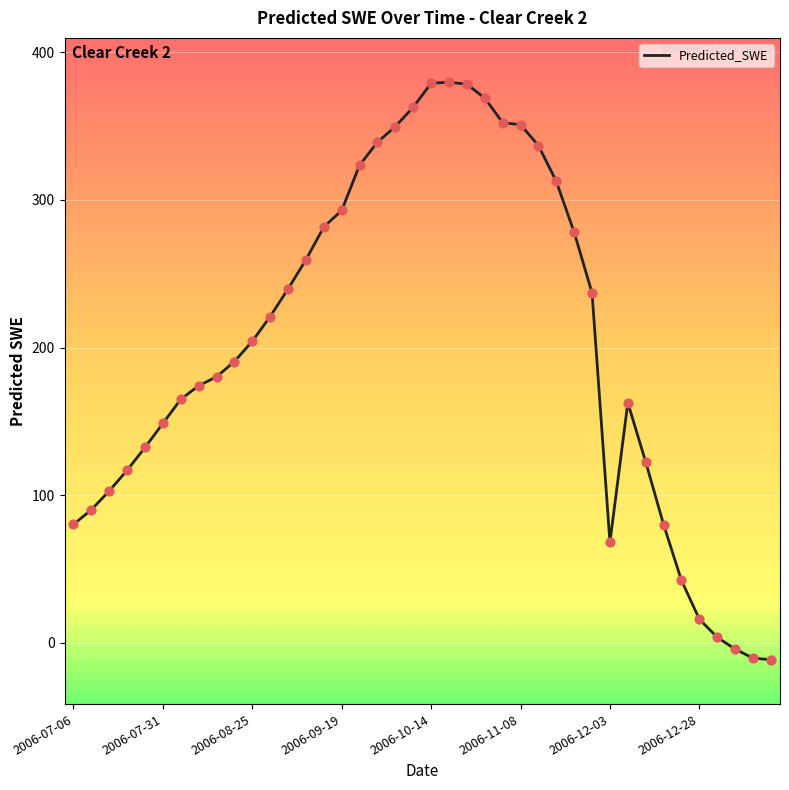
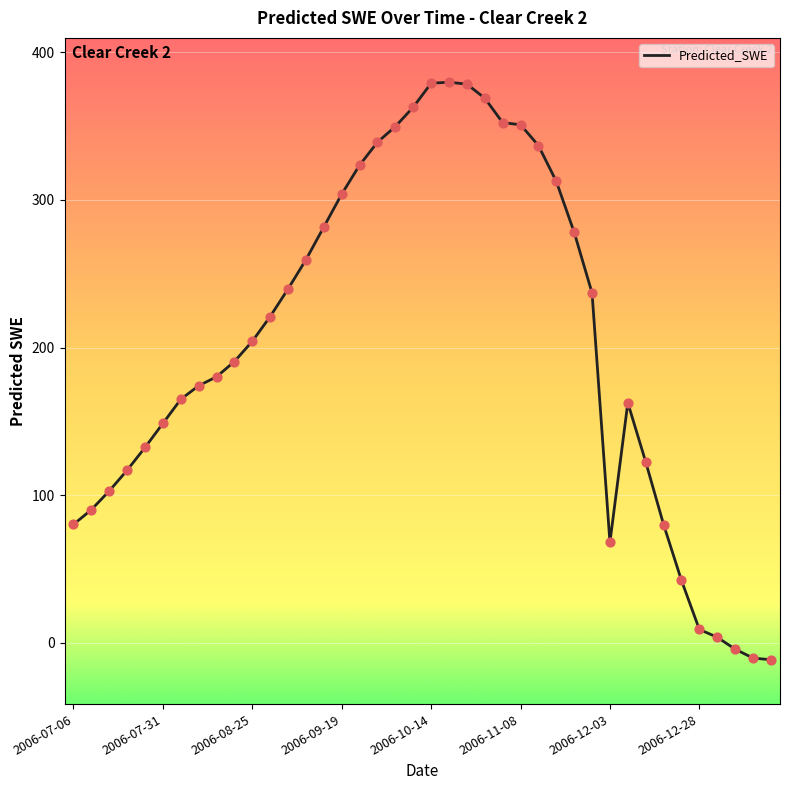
  {
    "2006-07-06": 80,
    "2006-07-31": 149,
    "2006-08-25": 204,
-   "2006-09-19": 293,
+   "2006-09-19": 304,
    "2006-10-14": 379,
    "2006-11-08": 351,
    "2006-12-03": 68,
-   "2006-12-28": 16
+   "2006-12-28": 9
  }
